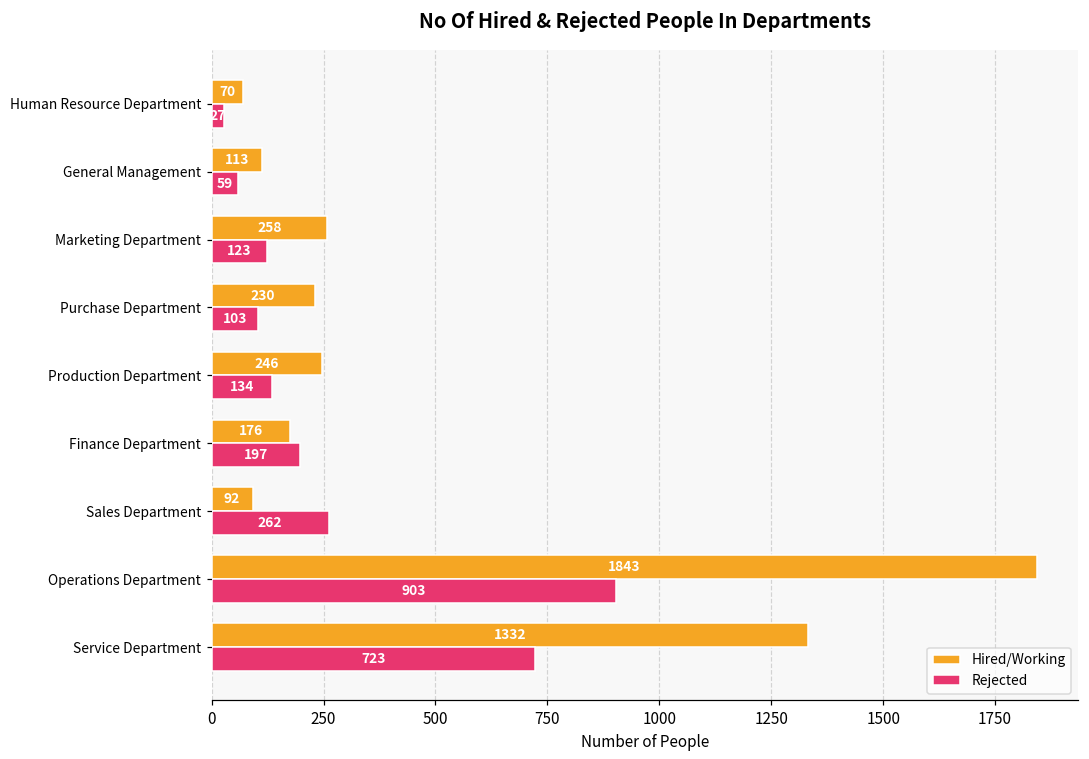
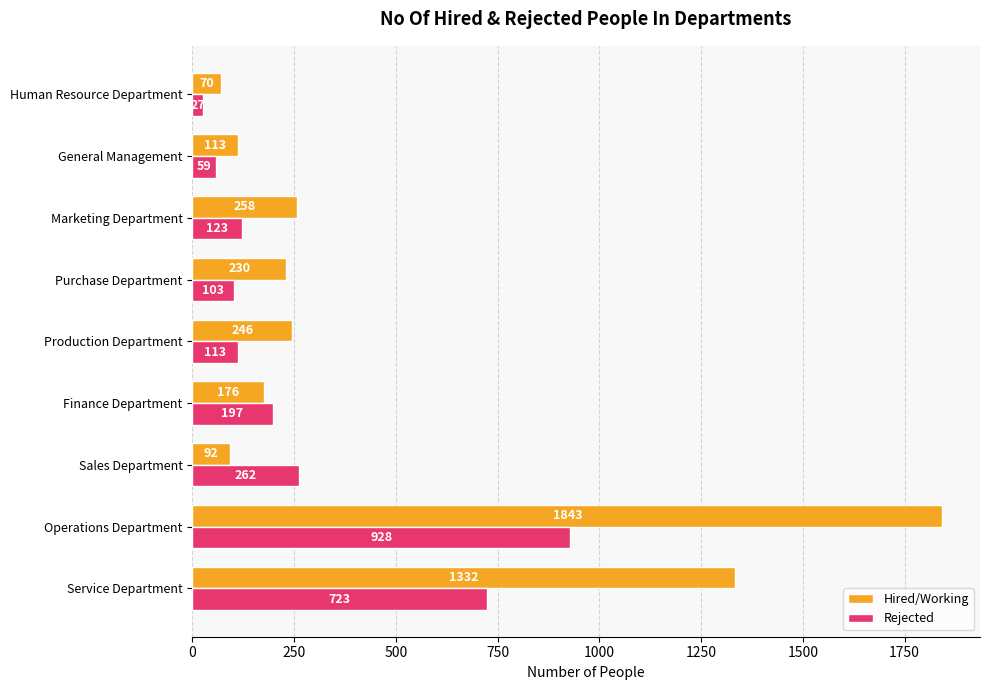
  {
    "Hired/Working": {
      "Human Resource Department": 70,
      "General Management": 113,
      "Marketing Department": 258,
      "Purchase Department": 230,
      "Production Department": 246,
      "Finance Department": 176,
      "Sales Department": 92,
      "Operations Department": 1843,
      "Service Department": 1332
    },
    "Rejected": {
      "Human Resource Department": 27,
      "General Management": 59,
      "Marketing Department": 123,
      "Purchase Department": 103,
-     "Production Department": 134,
+     "Production Department": 113,
      "Finance Department": 197,
      "Sales Department": 262,
-     "Operations Department": 903,
+     "Operations Department": 928,
      "Service Department": 723
    }
  }
